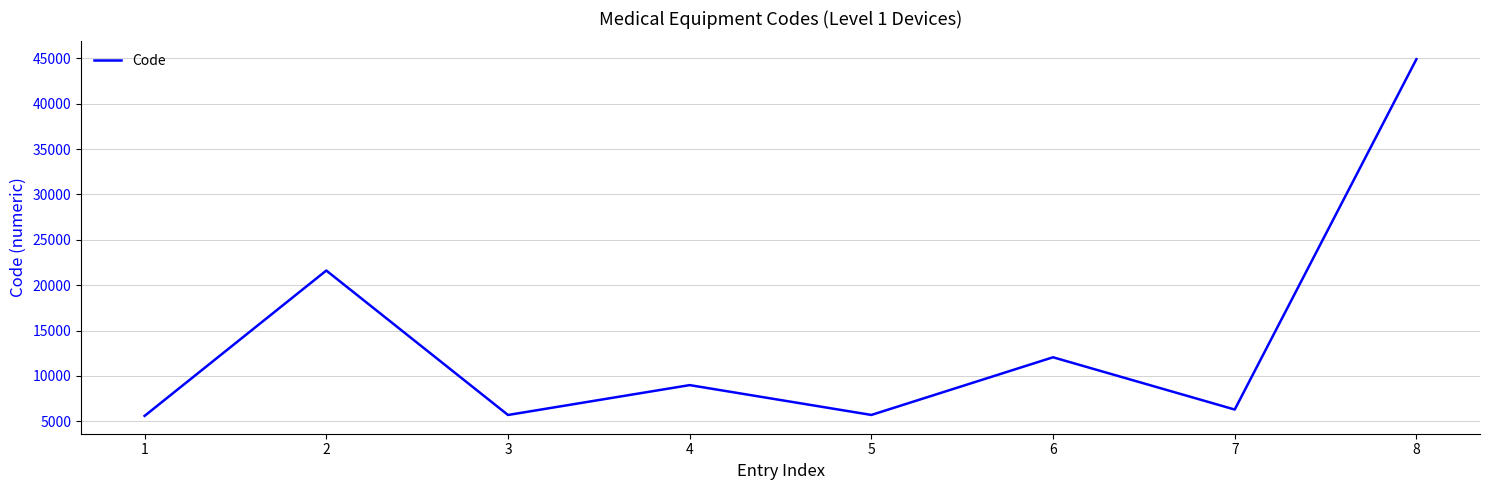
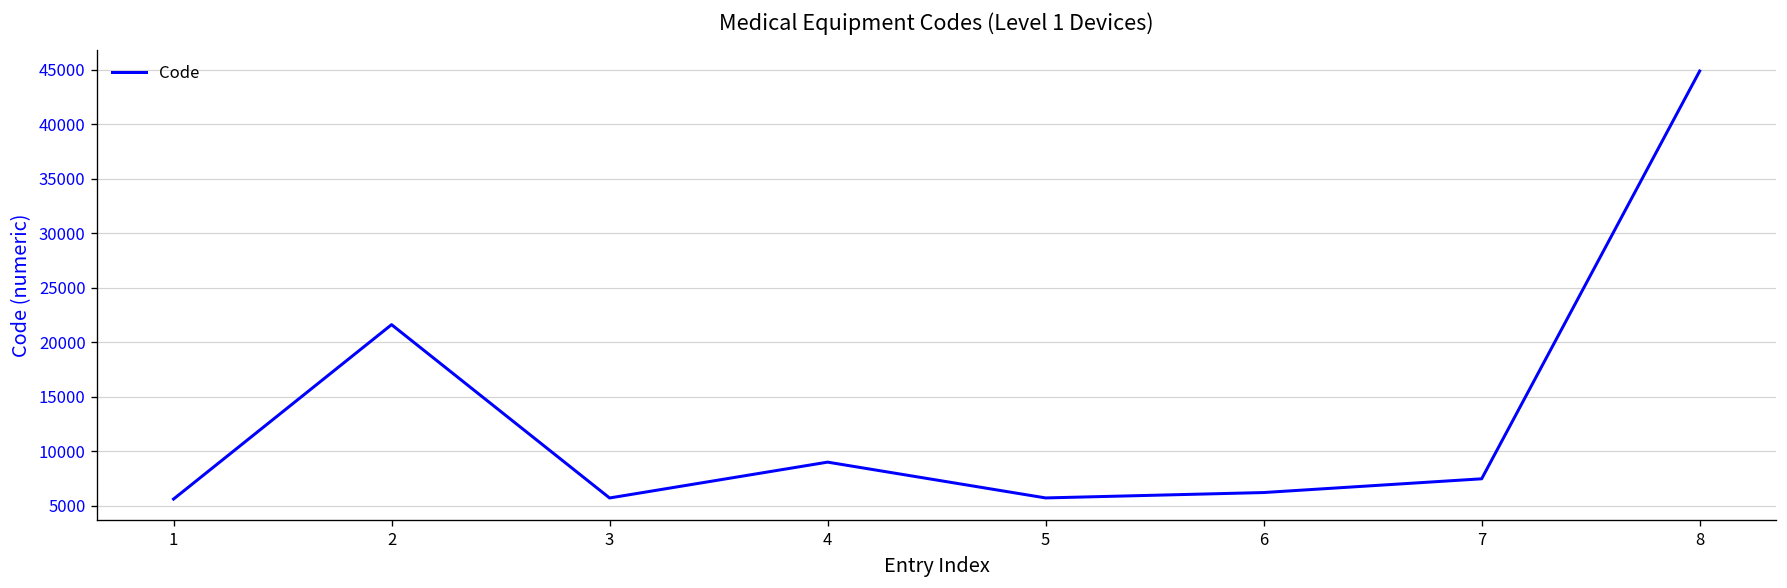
  {
    "1": 6000,
    "2": 22000,
    "3": 6000,
    "4": 9000,
    "5": 6000,
-   "6": 12000,
-   "7": 6000,
+   "6": 6000,
+   "7": 7000,
    "8": 45000
  }
